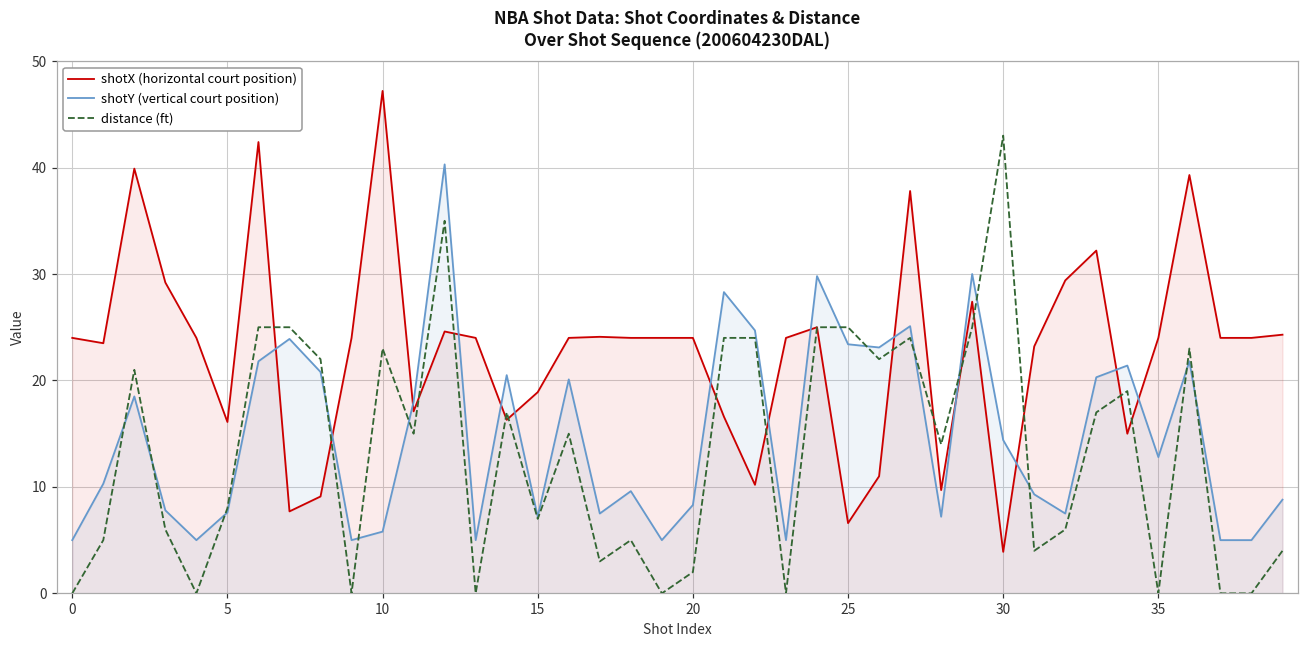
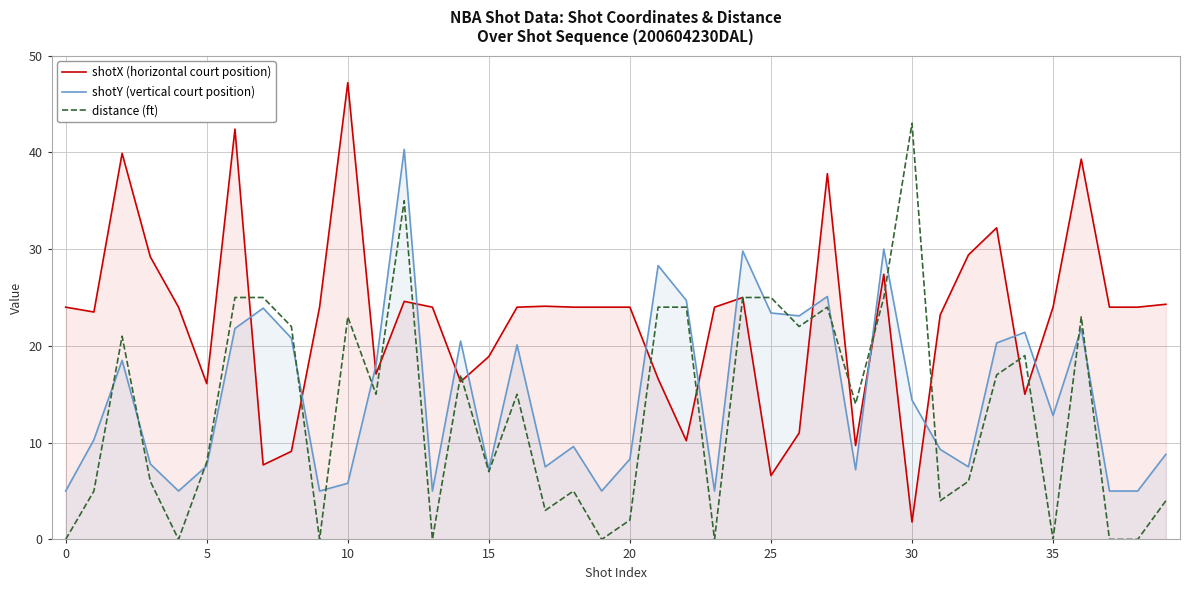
  {
    "shotX (horizontal court position)": {
      "0": 24,
      "5": 16,
      "10": 47,
      "15": 19,
      "20": 24,
      "25": 7,
-     "30": 4,
+     "30": 2,
      "35": 24
    },
    "shotY (vertical court position)": {
      "0": 5,
      "5": 8,
      "10": 6,
      "20": 8,
      "25": 23,
      "30": 14,
      "35": 13
    },
    "distance (ft)": {
      "0": 0,
      "5": 8,
      "10": 23,
      "20": 2,
      "25": 25,
      "30": 43,
      "35": 0
    }
  }
